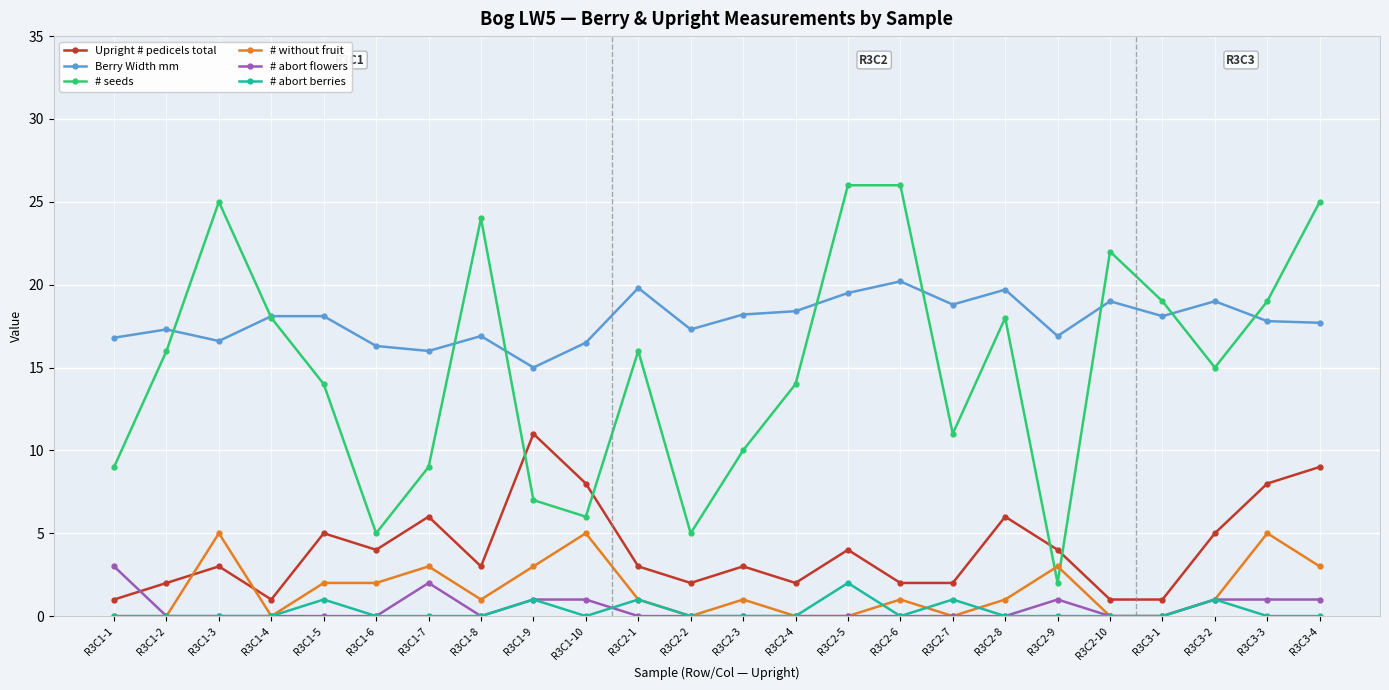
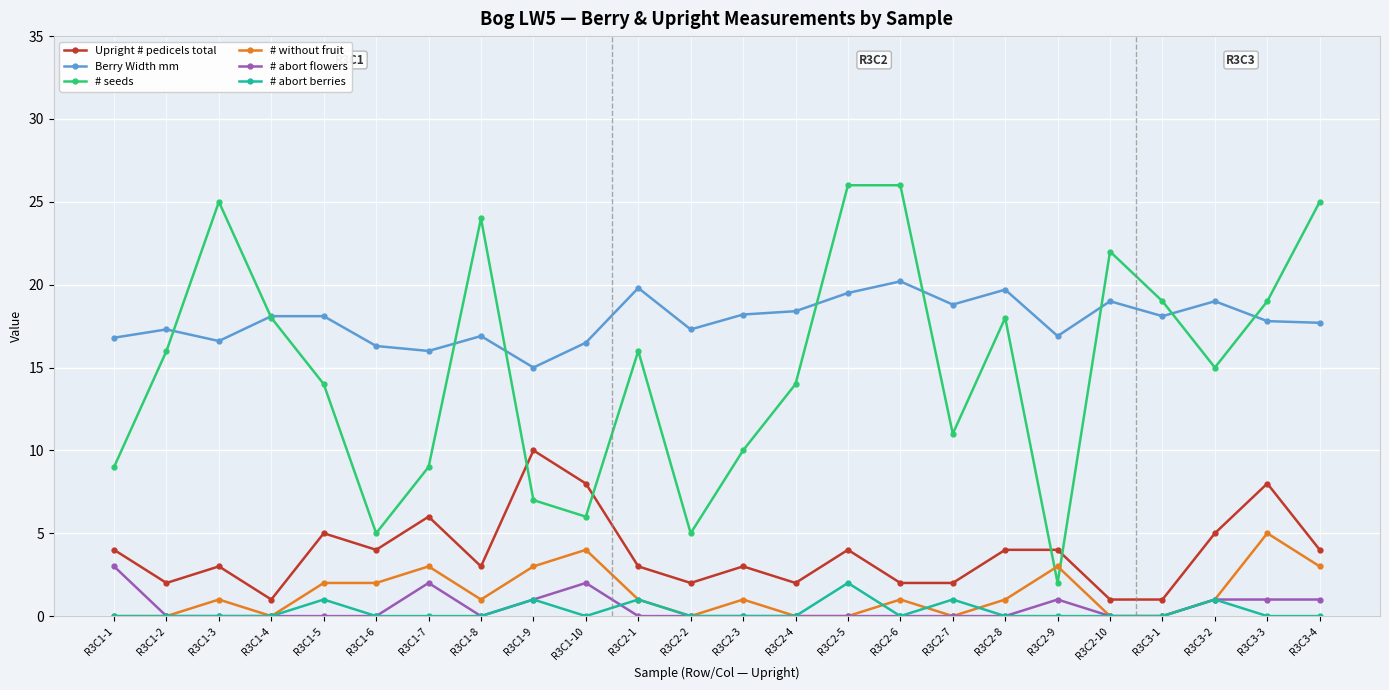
  {
    "Upright # pedicels total": {
-     "R3C1-1": 1,
+     "R3C1-1": 4,
      "R3C1-2": 2,
      "R3C1-3": 3,
      "R3C1-4": 1,
      "R3C1-5": 5,
      "R3C1-6": 4,
      "R3C1-7": 6,
      "R3C1-8": 3,
-     "R3C1-9": 11,
+     "R3C1-9": 10,
      "R3C1-10": 8,
      "R3C2-1": 3,
      "R3C2-2": 2,
      "R3C2-3": 3,
      "R3C2-4": 2,
      "R3C2-5": 4,
      "R3C2-6": 2,
      "R3C2-7": 2,
-     "R3C2-8": 6,
+     "R3C2-8": 4,
      "R3C2-9": 4,
      "R3C2-10": 1,
      "R3C3-1": 1,
      "R3C3-2": 5,
      "R3C3-3": 8,
-     "R3C3-4": 9
+     "R3C3-4": 4
    },
    "Berry Width mm": {
      "R3C1-1": 16.8,
      "R3C1-2": 17.3,
      "R3C1-3": 16.6,
      "R3C1-5": 18,
      "R3C1-6": 16.3,
      "R3C1-7": 16,
      "R3C1-8": 17,
      "R3C1-9": 15,
      "R3C1-10": 16.5,
      "R3C2-1": 19.8,
      "R3C2-2": 17.3,
      "R3C2-3": 18.2,
      "R3C2-4": 18.4,
      "R3C2-5": 19.5,
      "R3C2-6": 20.2,
      "R3C2-7": 18.8,
      "R3C2-8": 19.7,
      "R3C2-9": 17,
      "R3C2-10": 19,
      "R3C3-1": 18,
      "R3C3-2": 19,
      "R3C3-3": 17.8,
      "R3C3-4": 17.7
    },
    "# without fruit": {
-     "R3C1-3": 5,
+     "R3C1-3": 1,
      "R3C1-5": 2,
      "R3C1-6": 2,
      "R3C1-7": 3,
      "R3C1-8": 1,
      "R3C1-9": 3,
-     "R3C1-10": 5,
+     "R3C1-10": 4,
      "R3C2-3": 1,
      "R3C2-6": 1,
      "R3C2-8": 1,
      "R3C2-9": 3,
      "R3C3-3": 5,
      "R3C3-4": 3
    },
    "# abort flowers": {
      "R3C1-1": 3,
      "R3C1-5": 0,
      "R3C1-7": 2,
-     "R3C1-10": 1,
+     "R3C1-10": 2,
      "R3C2-1": 0,
      "R3C2-9": 1,
      "R3C3-3": 1,
      "R3C3-4": 1
    }
  }
